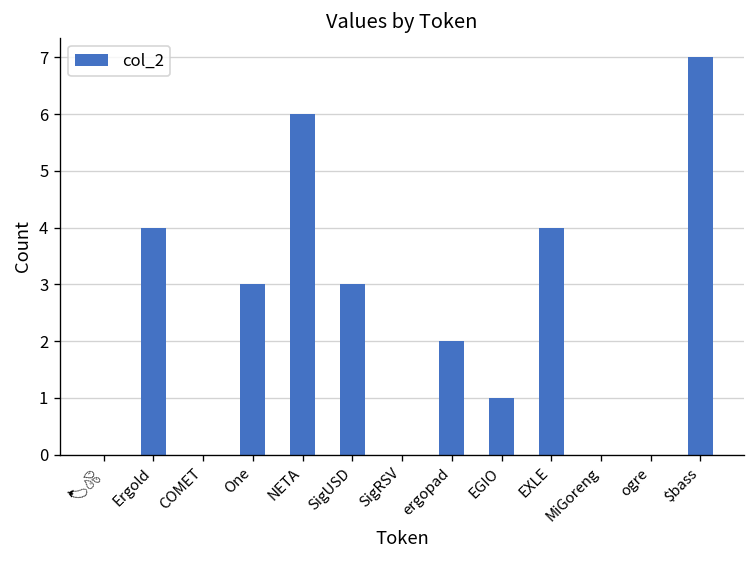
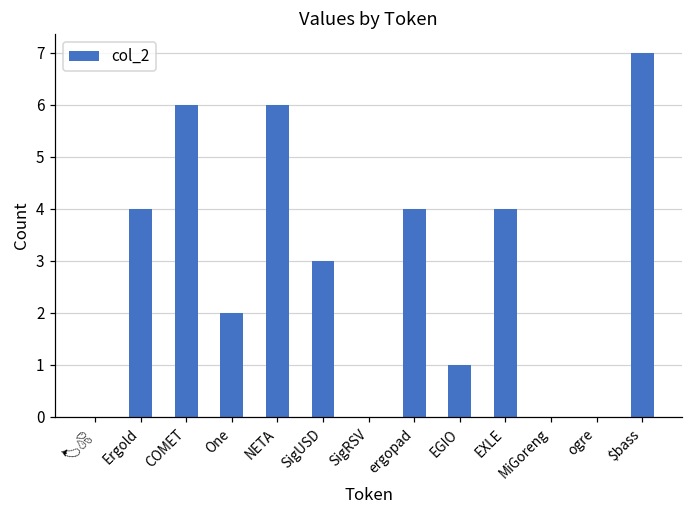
  {
    "🍆💦": 0,
    "Ergold": 4,
-   "COMET": 0,
-   "One": 3,
+   "COMET": 6,
+   "One": 2,
    "NETA": 6,
    "SigUSD": 3,
    "SigRSV": 0,
-   "ergopad": 2,
+   "ergopad": 4,
    "EGIO": 1,
    "EXLE": 4,
    "MiGoreng": 0,
    "ogre": 0,
    "$bass": 7
  }
